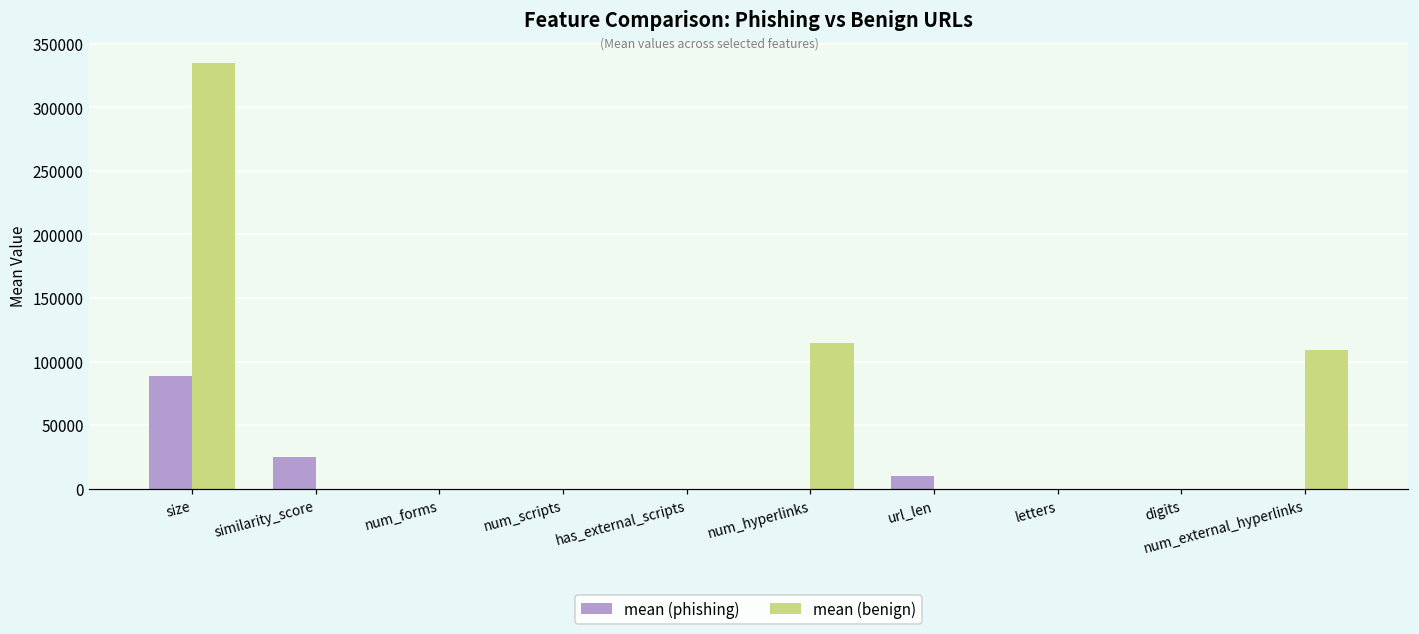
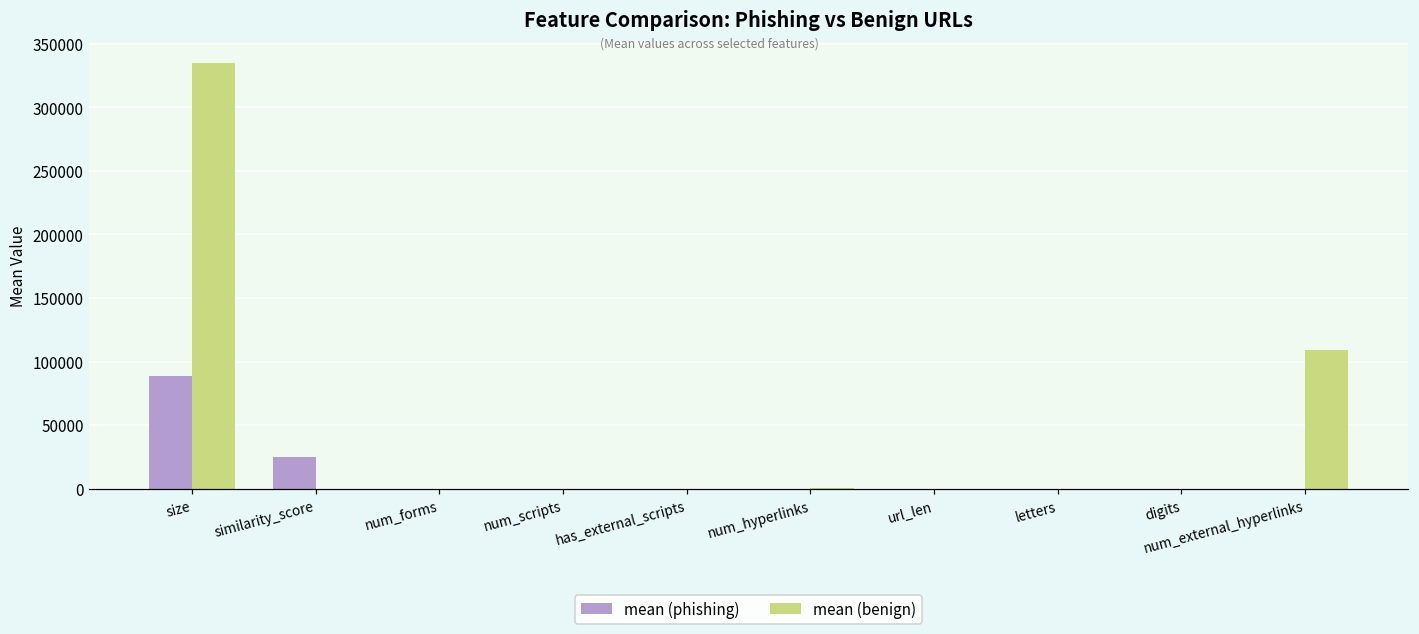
  {
    "mean (phishing)": {
      "size": 89000,
      "similarity_score": 25000,
-     "url_len": 10000
+     "url_len": 0
    },
    "mean (benign)": {
      "size": 335000,
-     "num_hyperlinks": 115000,
+     "num_hyperlinks": 0,
      "num_external_hyperlinks": 109000
    }
  }
